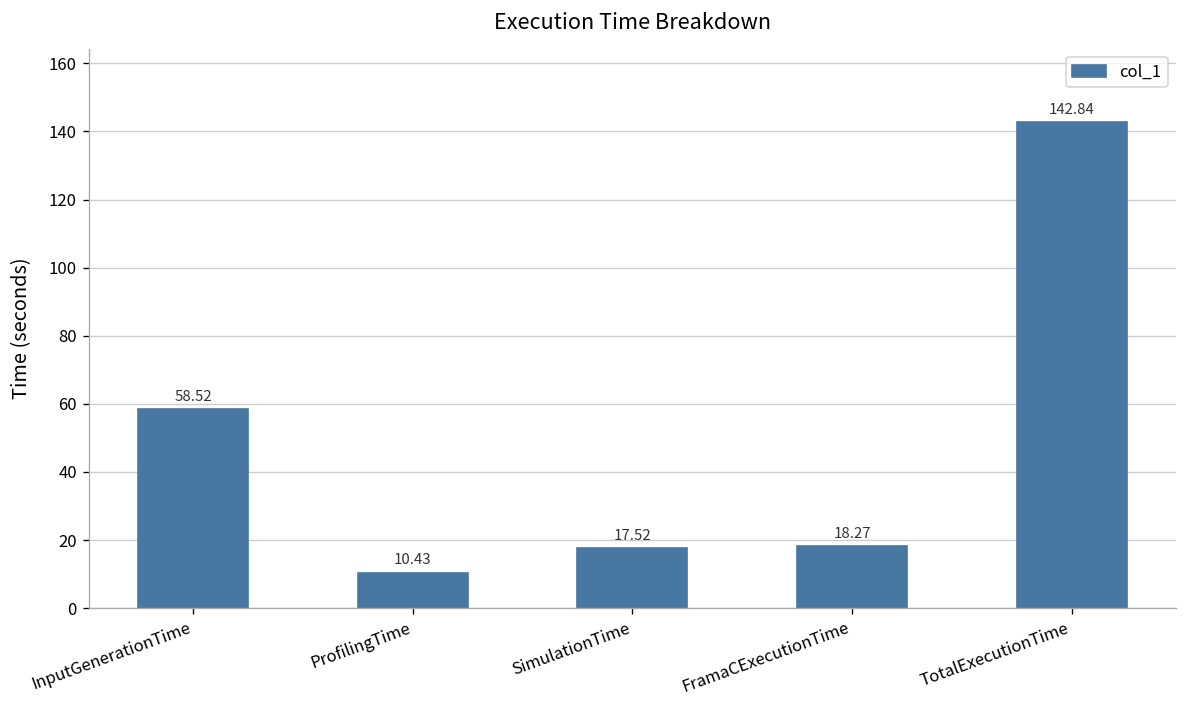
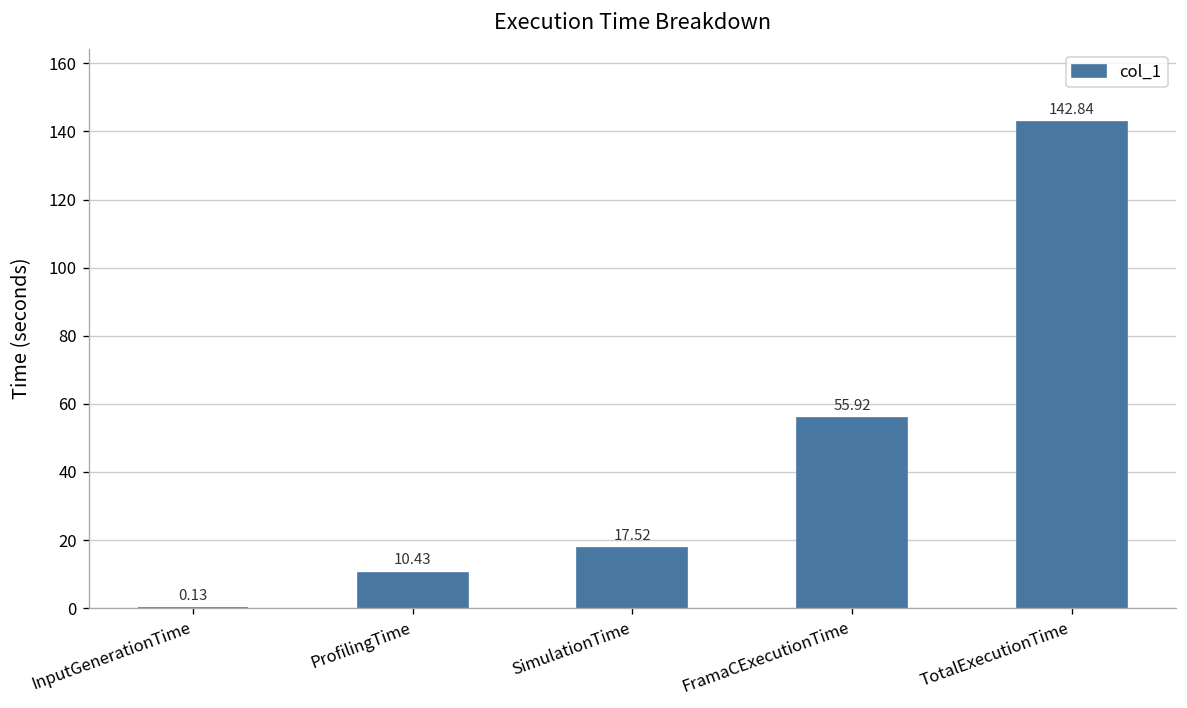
  {
-   "InputGenerationTime": 58.52,
+   "InputGenerationTime": 0.13,
    "ProfilingTime": 10.43,
    "SimulationTime": 17.52,
-   "FramaCExecutionTime": 18.27,
+   "FramaCExecutionTime": 55.92,
    "TotalExecutionTime": 142.84
  }
